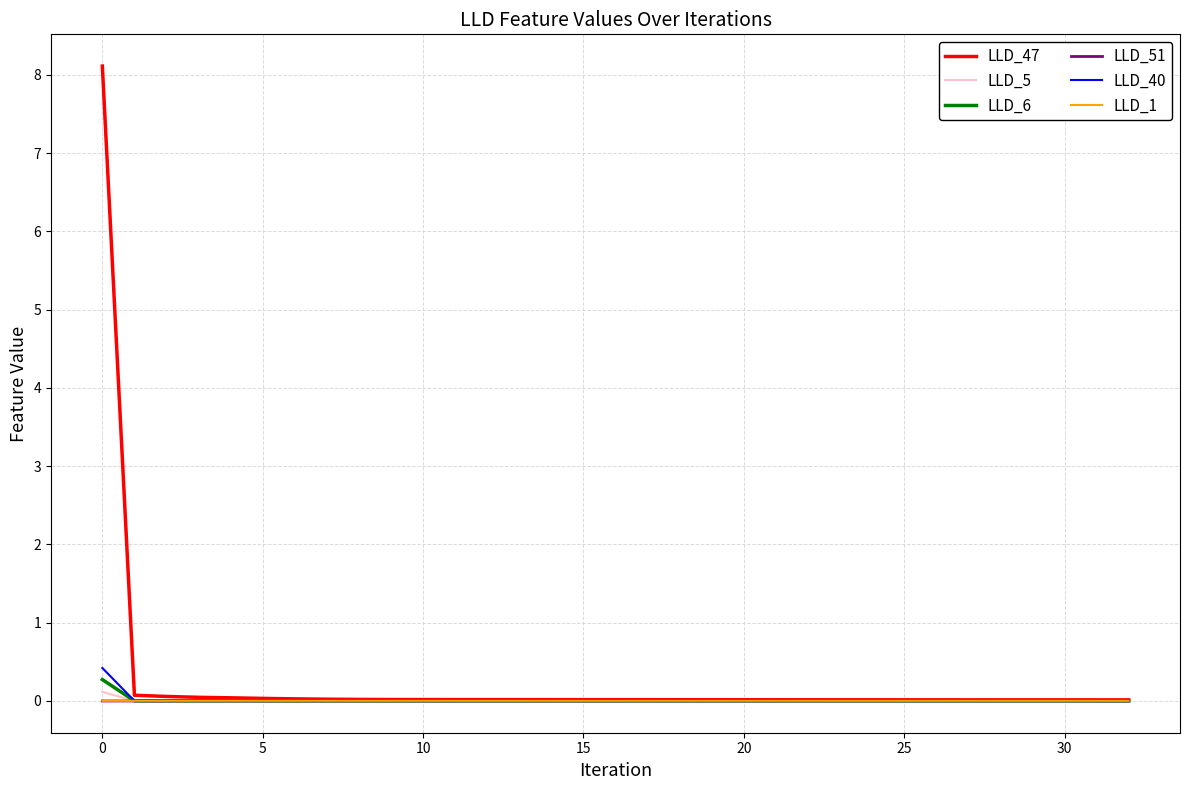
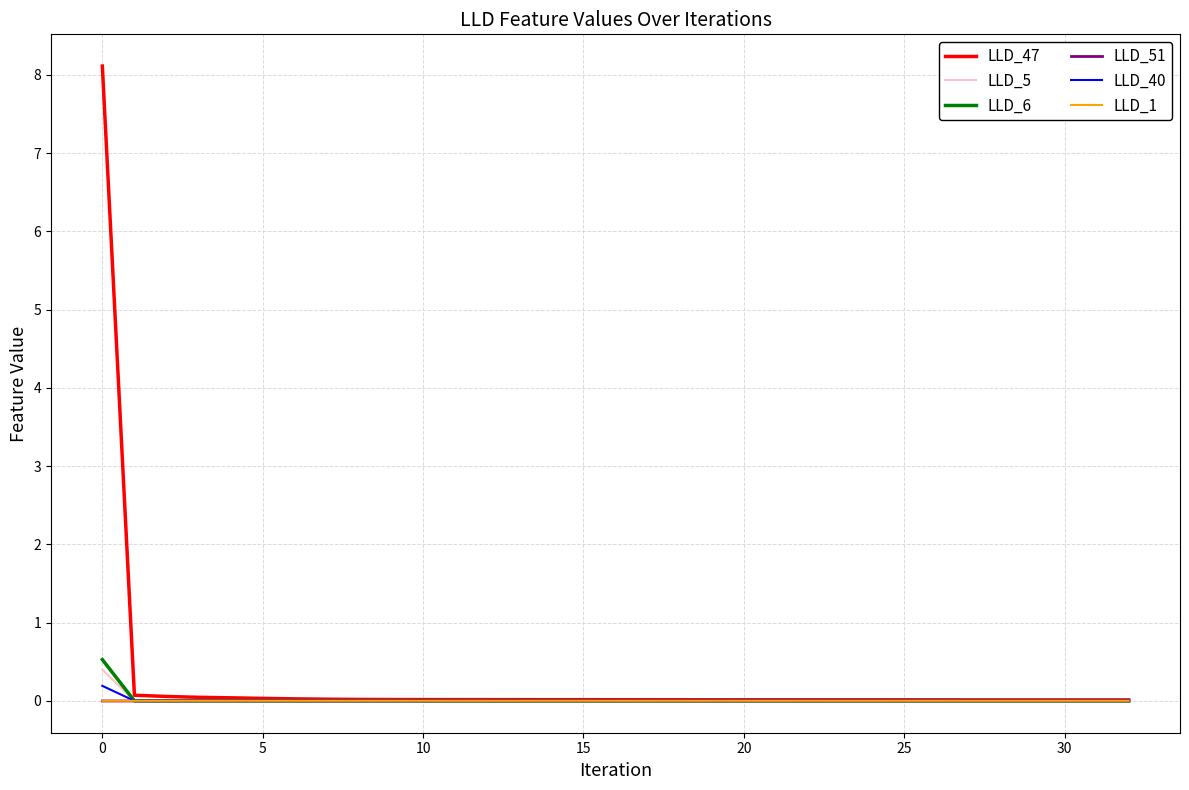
  {
    "LLD_47": {
      "0": 8.1
    },
    "LLD_5": {
-     "0": 0.1
+     "0": 0.4
    },
    "LLD_6": {
-     "0": 0.3
+     "0": 0.5
    },
    "LLD_1": {
      "0": 0.0
    },
    "LLD_40": {
-     "0": 0.4
+     "0": 0.2
    }
  }
